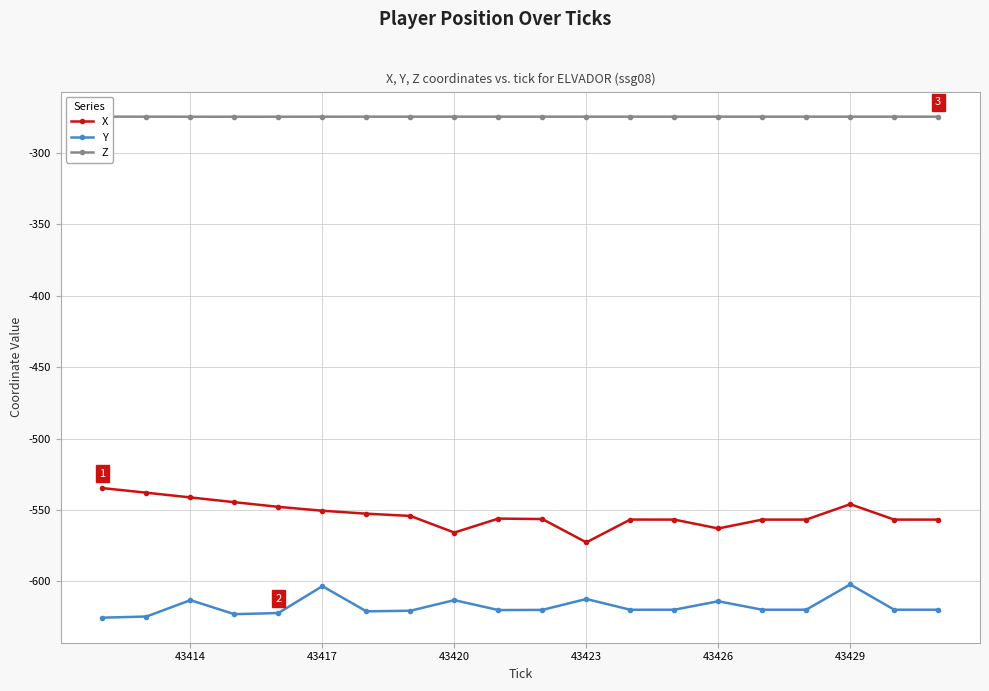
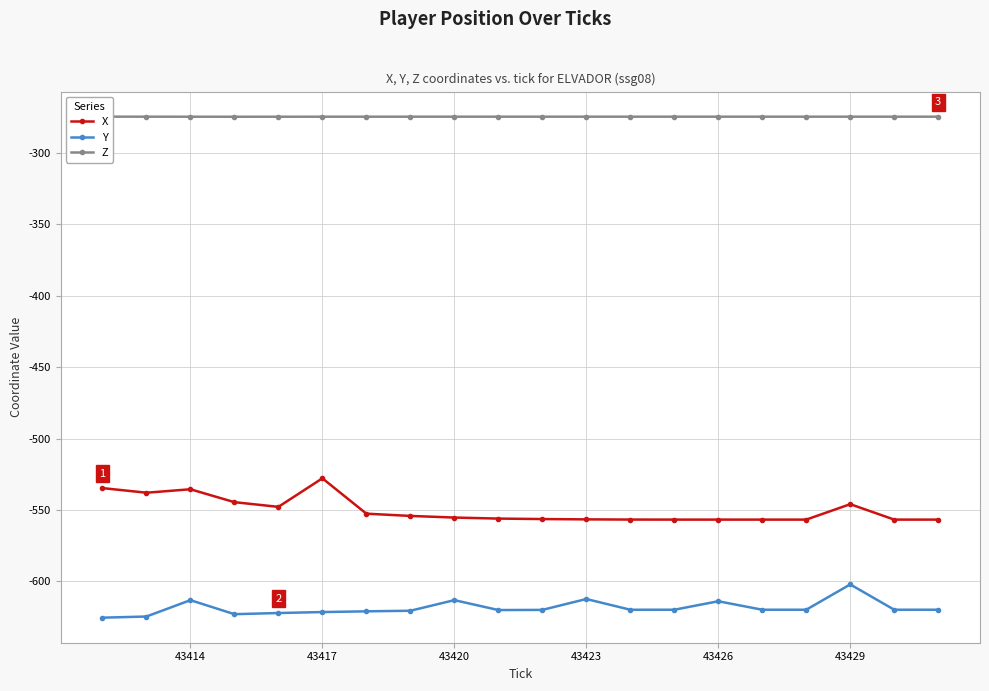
  {
    "X": {
-     "43414": -541,
-     "43417": -551,
-     "43420": -566,
-     "43423": -573,
-     "43426": -563,
+     "43414": -536,
+     "43417": -528,
+     "43420": -555,
+     "43423": -557,
+     "43426": -557,
      "43429": -546
    },
    "Y": {
      "43414": -613,
-     "43417": -603,
+     "43417": -622,
      "43420": -613,
      "43423": -612,
      "43426": -614,
      "43429": -602
    },
    "Z": {
      "43414": -275,
      "43417": -275,
      "43420": -275,
      "43423": -275,
      "43426": -275,
      "43429": -275
    }
  }
